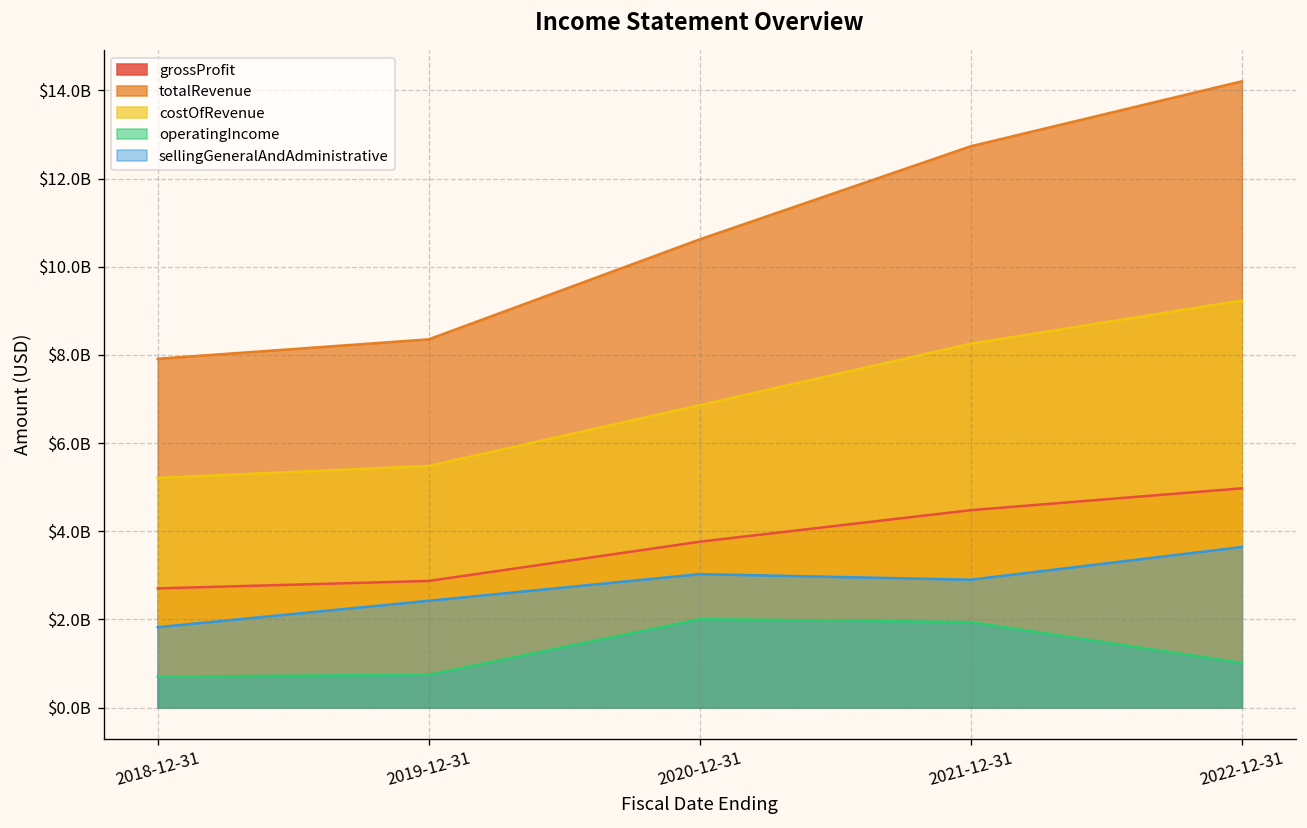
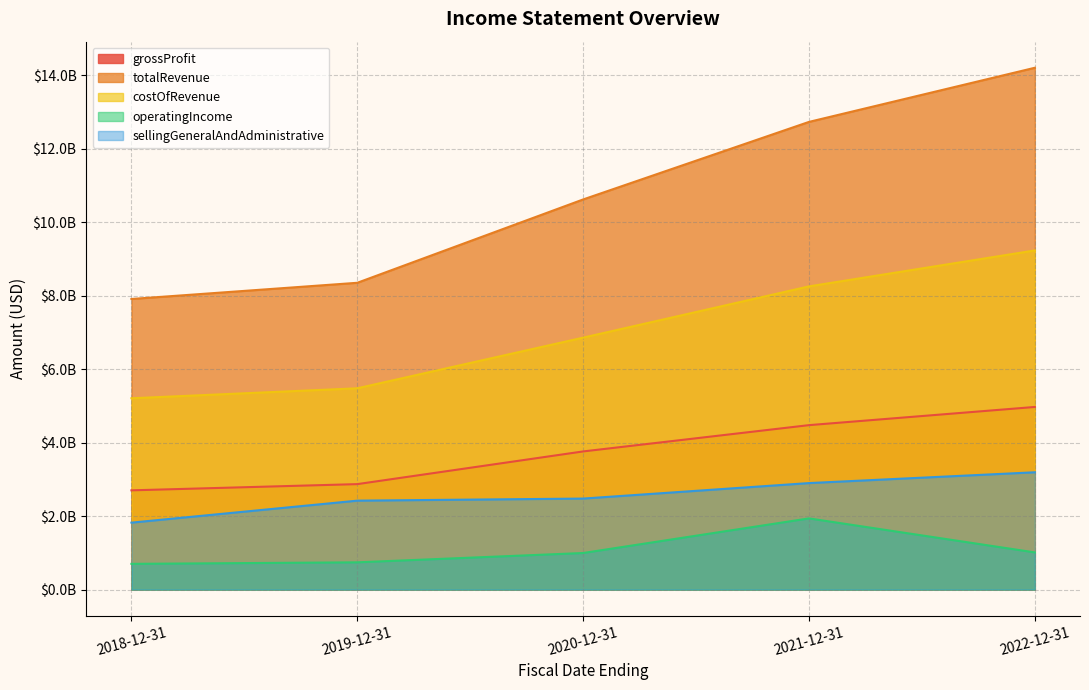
  {
    "costOfRevenue": {
      "2018-12-31": "$5200000000",
      "2019-12-31": "$5500000000",
      "2020-12-31": "$6900000000",
      "2021-12-31": "$8300000000",
      "2022-12-31": "$9200000000"
    },
    "operatingIncome": {
      "2018-12-31": "$700000000",
      "2019-12-31": "$700000000",
-     "2020-12-31": "$2000000000",
+     "2020-12-31": "$1000000000",
      "2021-12-31": "$1900000000",
      "2022-12-31": "$1000000000"
    },
    "sellingGeneralAndAdministrative": {
      "2018-12-31": "$1800000000",
      "2019-12-31": "$2400000000",
-     "2020-12-31": "$3000000000",
+     "2020-12-31": "$2500000000",
      "2021-12-31": "$2900000000",
-     "2022-12-31": "$3600000000"
+     "2022-12-31": "$3200000000"
    }
  }
